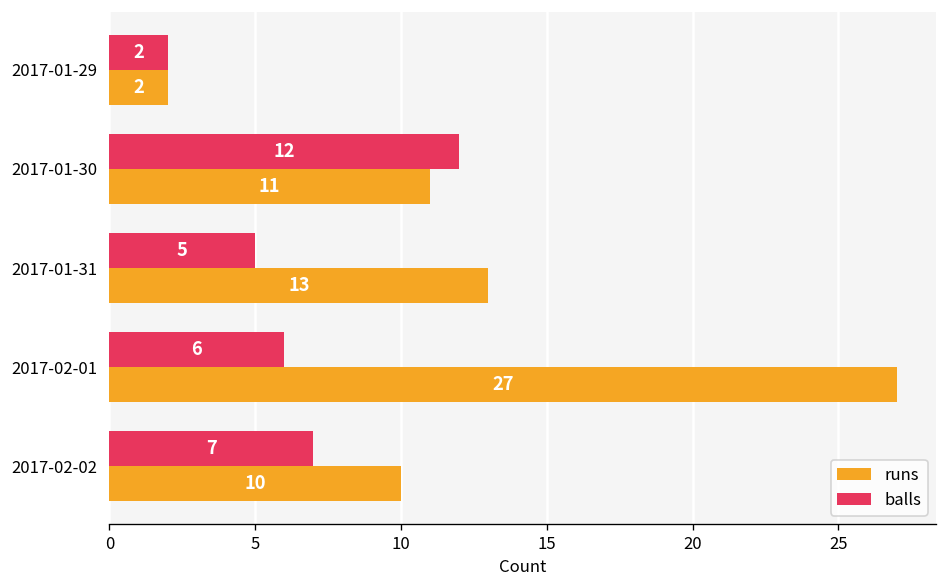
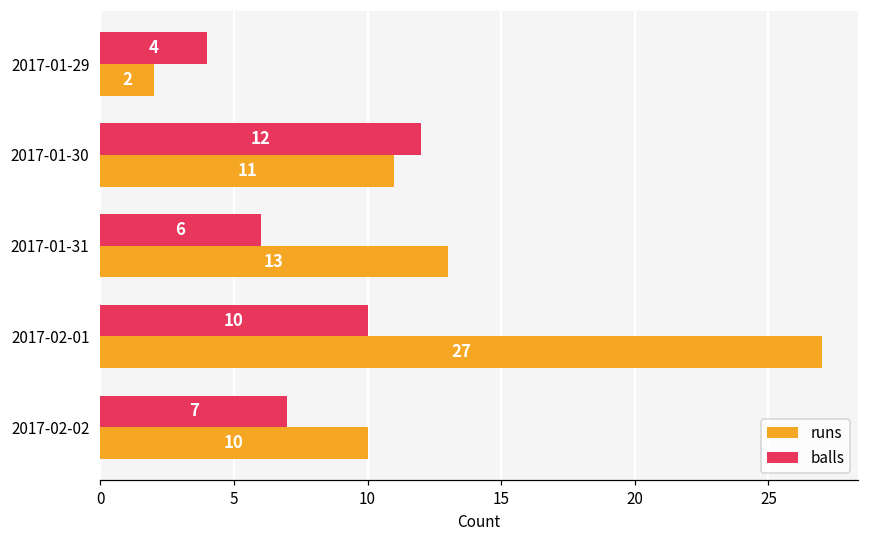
  {
    "runs": {
      "2017-01-29": 2,
      "2017-01-30": 11,
      "2017-01-31": 13,
      "2017-02-01": 27,
      "2017-02-02": 10
    },
    "balls": {
-     "2017-01-29": 2,
+     "2017-01-29": 4,
      "2017-01-30": 12,
-     "2017-01-31": 5,
-     "2017-02-01": 6,
+     "2017-01-31": 6,
+     "2017-02-01": 10,
      "2017-02-02": 7
    }
  }
